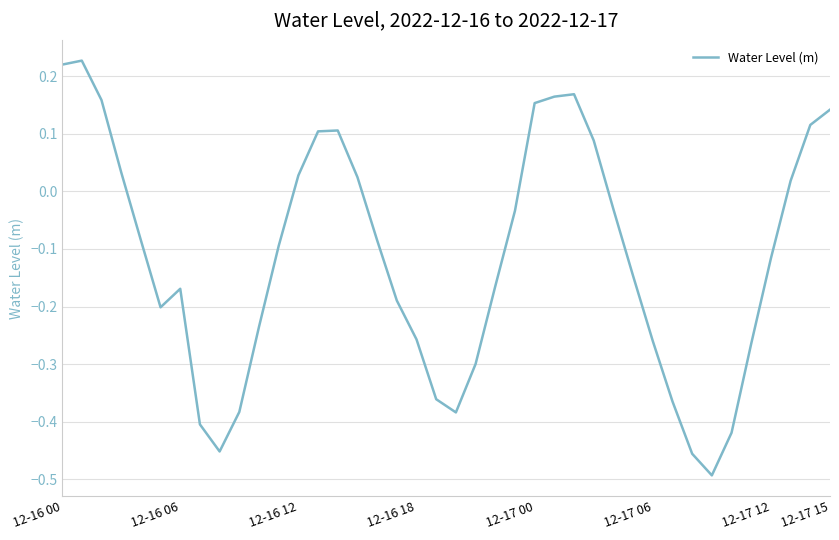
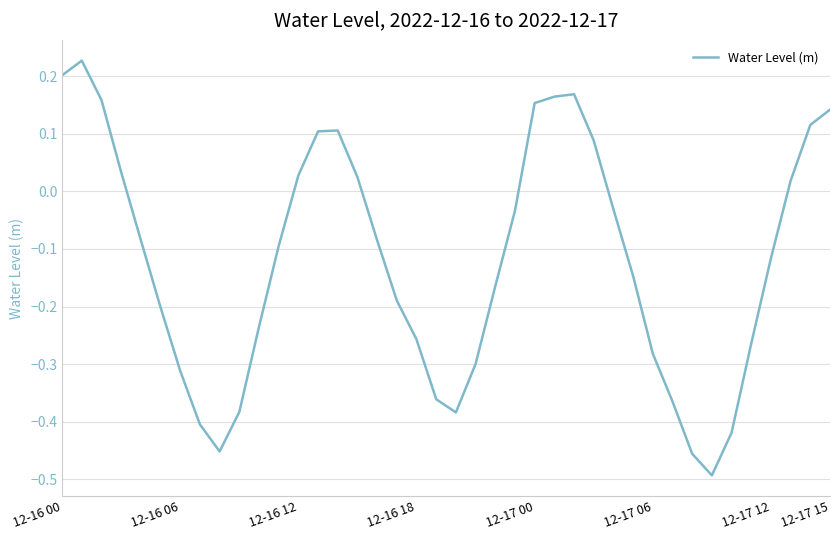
  {
-   "12-16 00": 0.22,
-   "12-16 06": -0.17,
+   "12-16 00": 0.20,
+   "12-16 06": -0.31,
    "12-16 12": 0.03,
    "12-16 18": -0.26,
    "12-17 00": 0.15,
-   "12-17 06": -0.26,
+   "12-17 06": -0.28,
    "12-17 12": -0.12,
    "12-17 15": 0.14
  }
